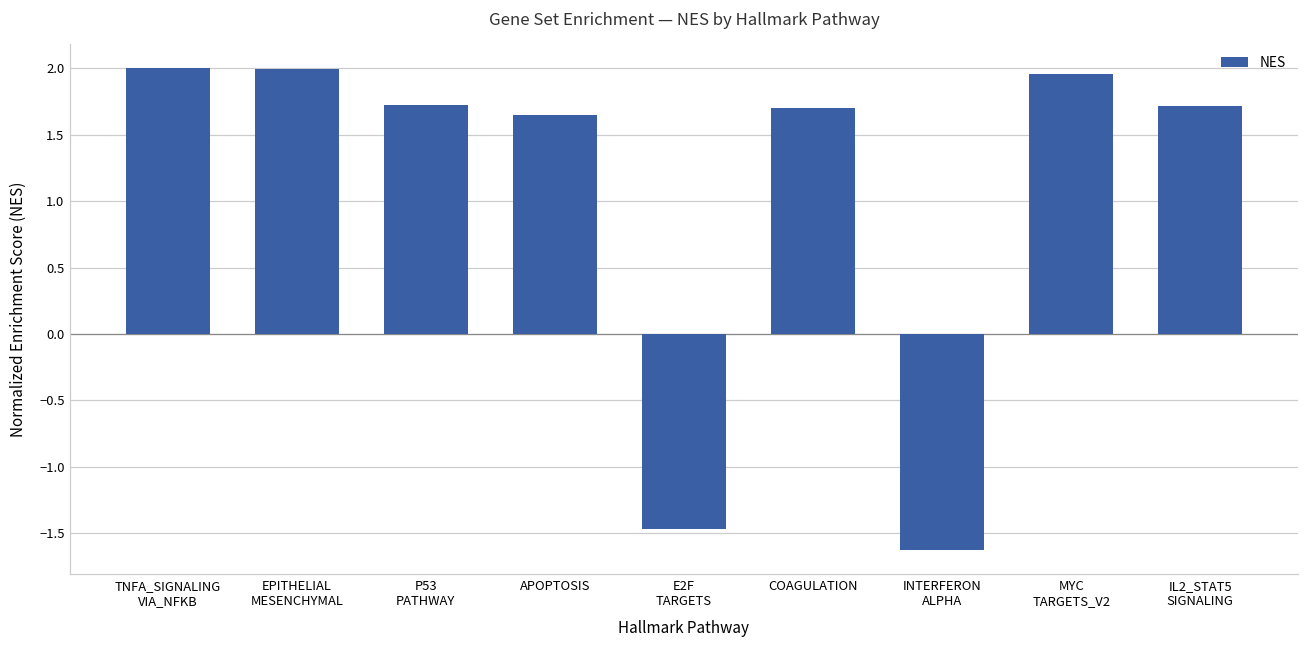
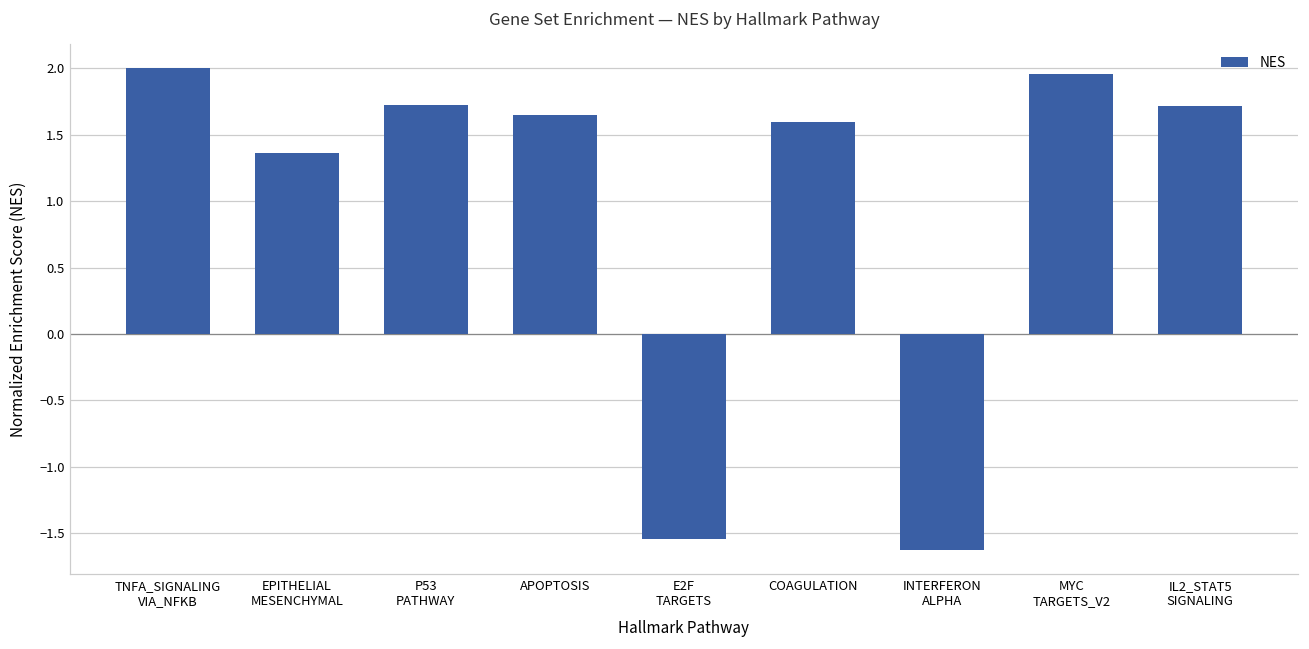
  {
    "TNFA_SIGNALING VIA_NFKB": 2.00,
-   "EPITHELIAL MESENCHYMAL": 1.99,
+   "EPITHELIAL MESENCHYMAL": 1.36,
    "P53 PATHWAY": 1.72,
    "APOPTOSIS": 1.65,
-   "E2F TARGETS": -1.47,
-   "COAGULATION": 1.70,
+   "E2F TARGETS": -1.54,
+   "COAGULATION": 1.59,
    "INTERFERON ALPHA": -1.63,
    "MYC TARGETS_V2": 1.95,
    "IL2_STAT5 SIGNALING": 1.72
  }
